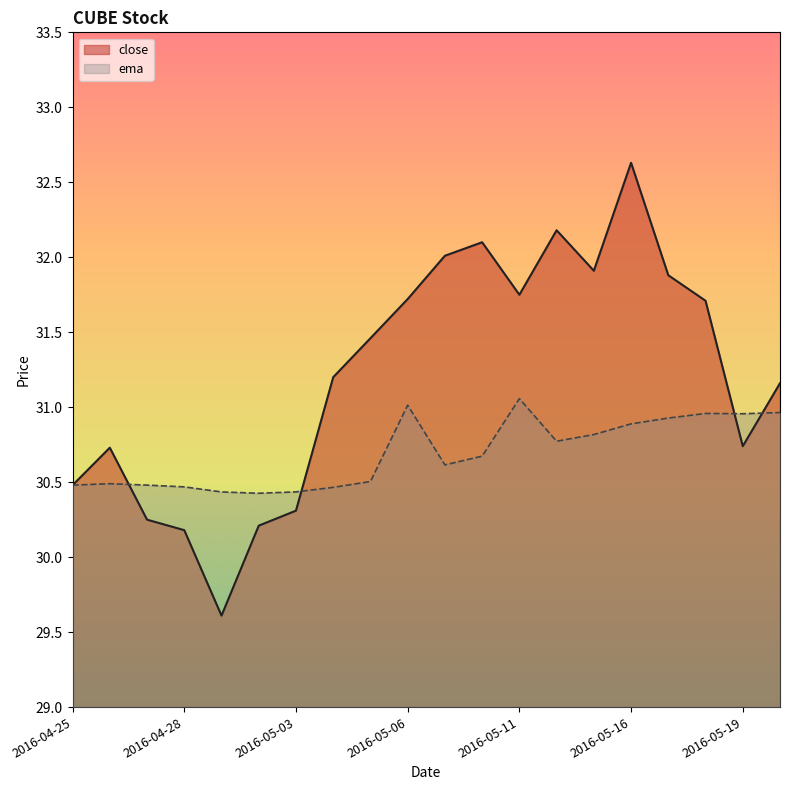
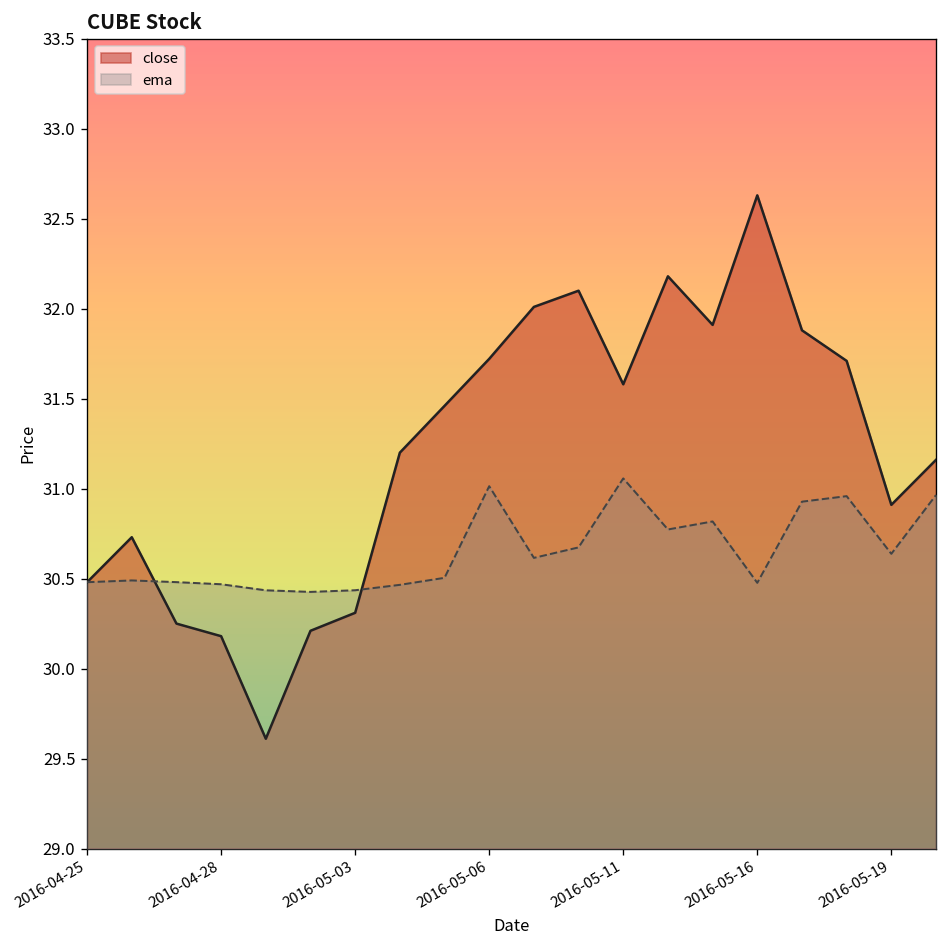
  {
    "close": {
      "2016-04-28": 30.18,
      "2016-05-03": 30.31,
      "2016-05-06": 31.72,
-     "2016-05-11": 31.75,
+     "2016-05-11": 31.58,
      "2016-05-16": 32.63,
-     "2016-05-19": 30.74
+     "2016-05-19": 30.91
    },
    "ema": {
      "2016-04-28": 30.47,
      "2016-05-03": 30.44,
      "2016-05-06": 31.01,
      "2016-05-11": 31.06,
-     "2016-05-16": 30.89,
-     "2016-05-19": 30.96
+     "2016-05-16": 30.48,
+     "2016-05-19": 30.64
    }
  }
